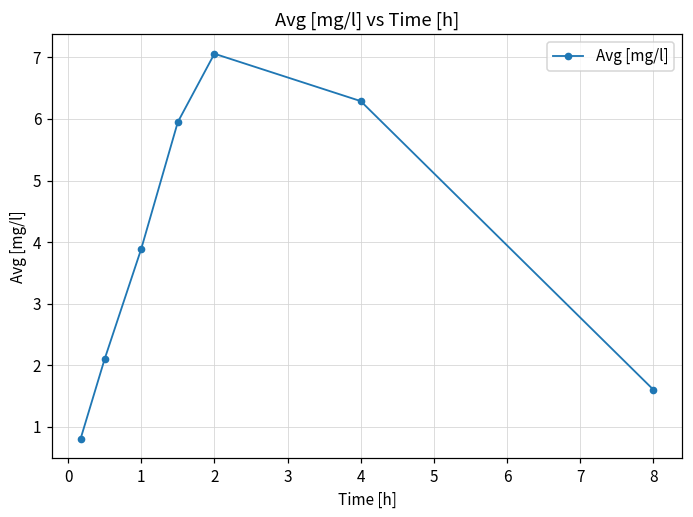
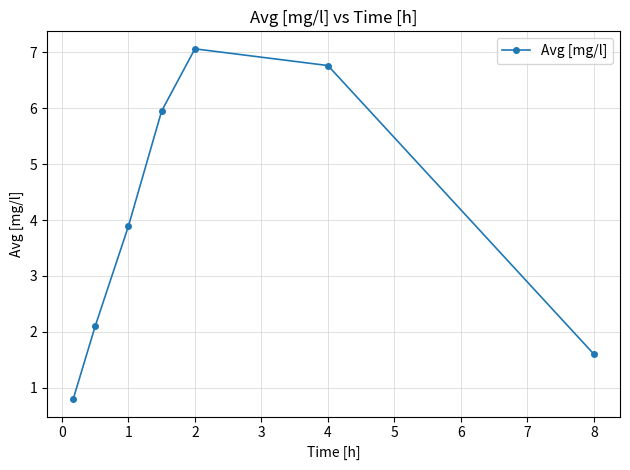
  {
    "1": 3.9,
    "2": 7.1,
-   "4": 6.3,
+   "4": 6.8,
    "8": 1.6
  }
